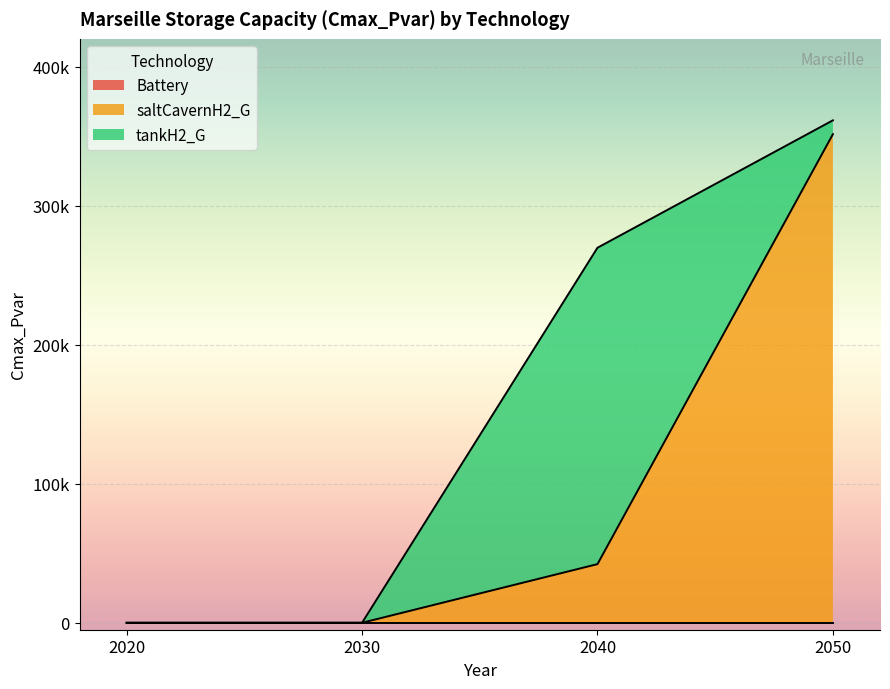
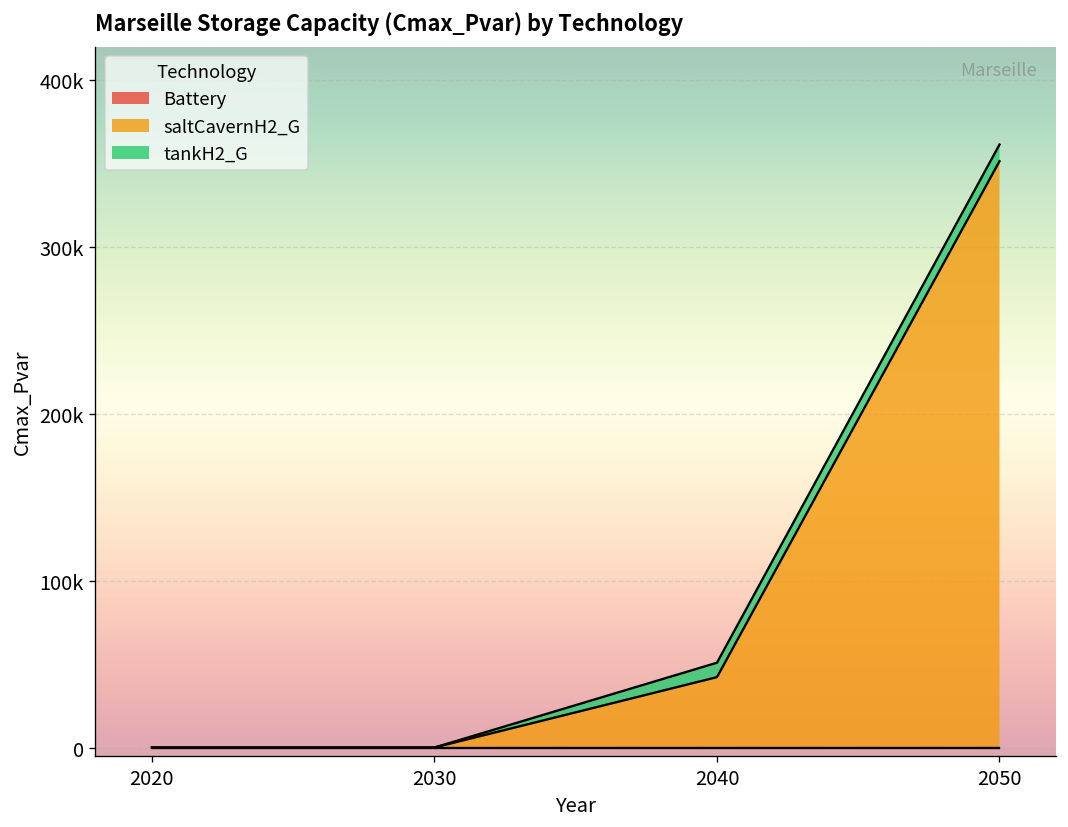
  {
    "Battery": {
      "2040": 0,
      "2050": 0
    },
    "saltCavernH2_G": {
      "2040": 42000,
      "2050": 351000
    },
    "tankH2_G": {
-     "2040": 228000,
+     "2040": 9000,
      "2050": 10000
    }
  }
